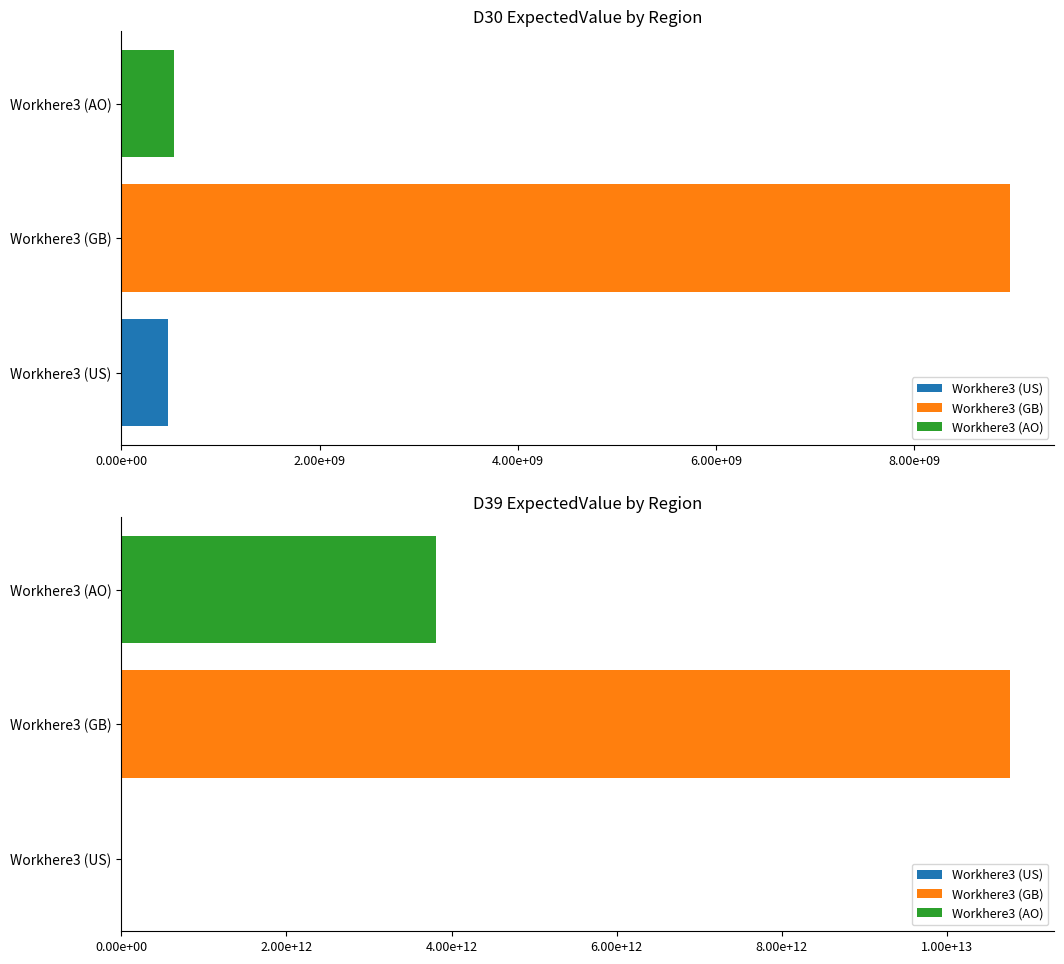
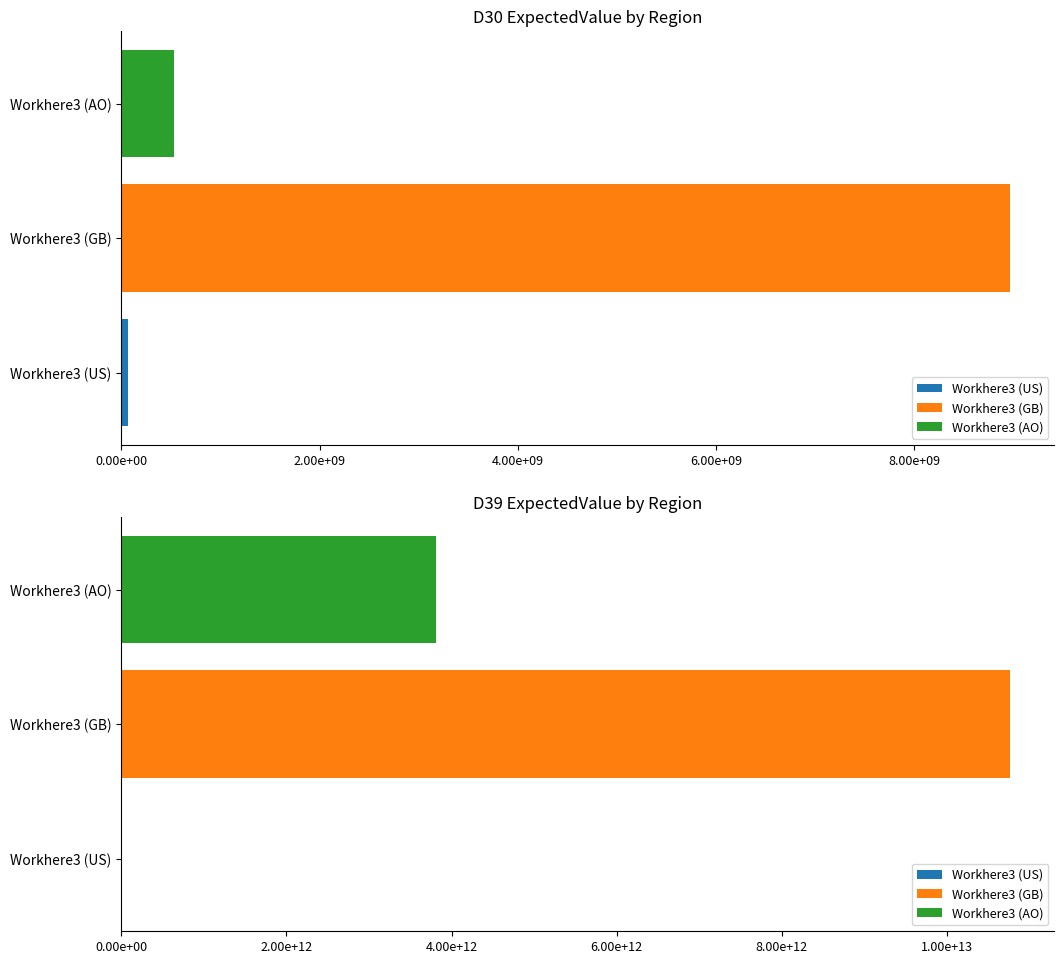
  {
    "D30 ExpectedValue by Region": {
      "Workhere3 (AO)": 500000000,
      "Workhere3 (GB)": 9000000000,
-     "Workhere3 (US)": 500000000
+     "Workhere3 (US)": 100000000
    },
    "D39 ExpectedValue by Region": {
      "Workhere3 (AO)": 3800000000000,
      "Workhere3 (GB)": 10800000000000
    }
  }
